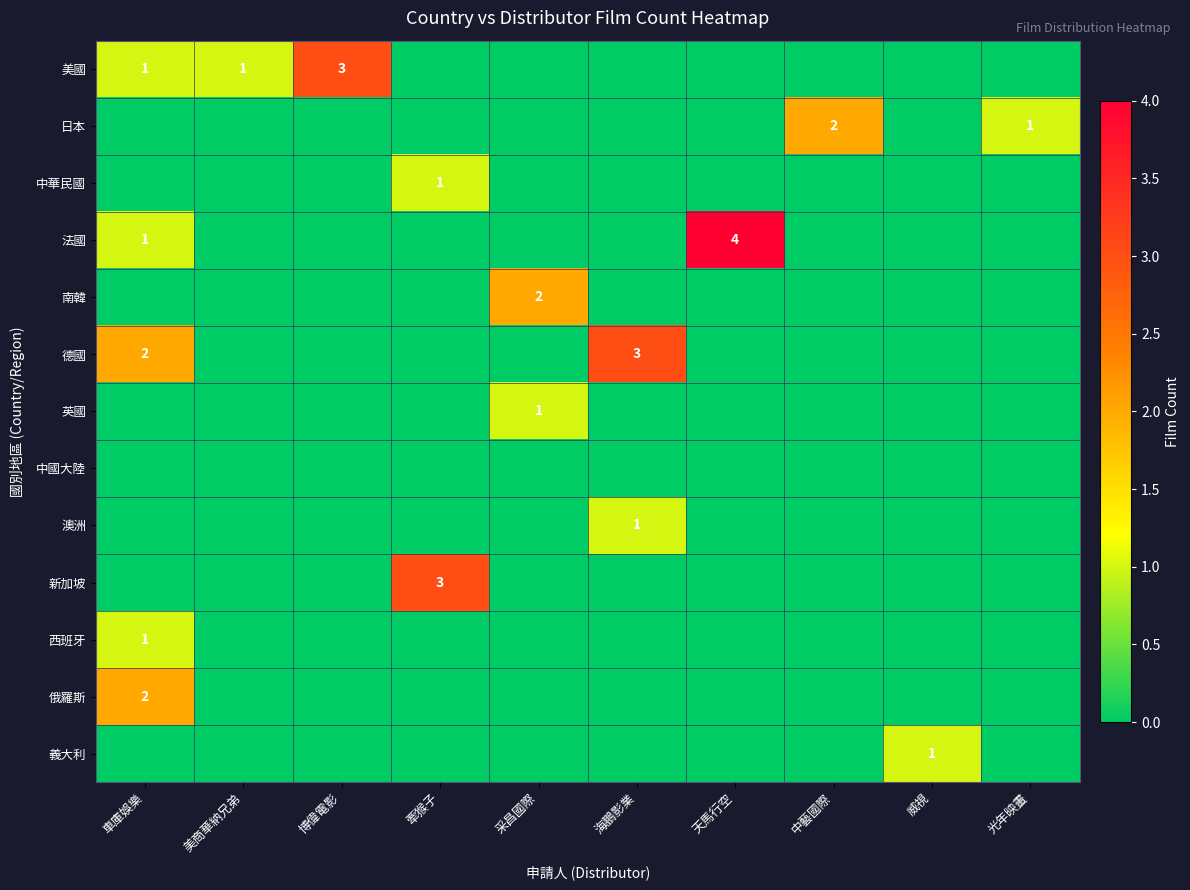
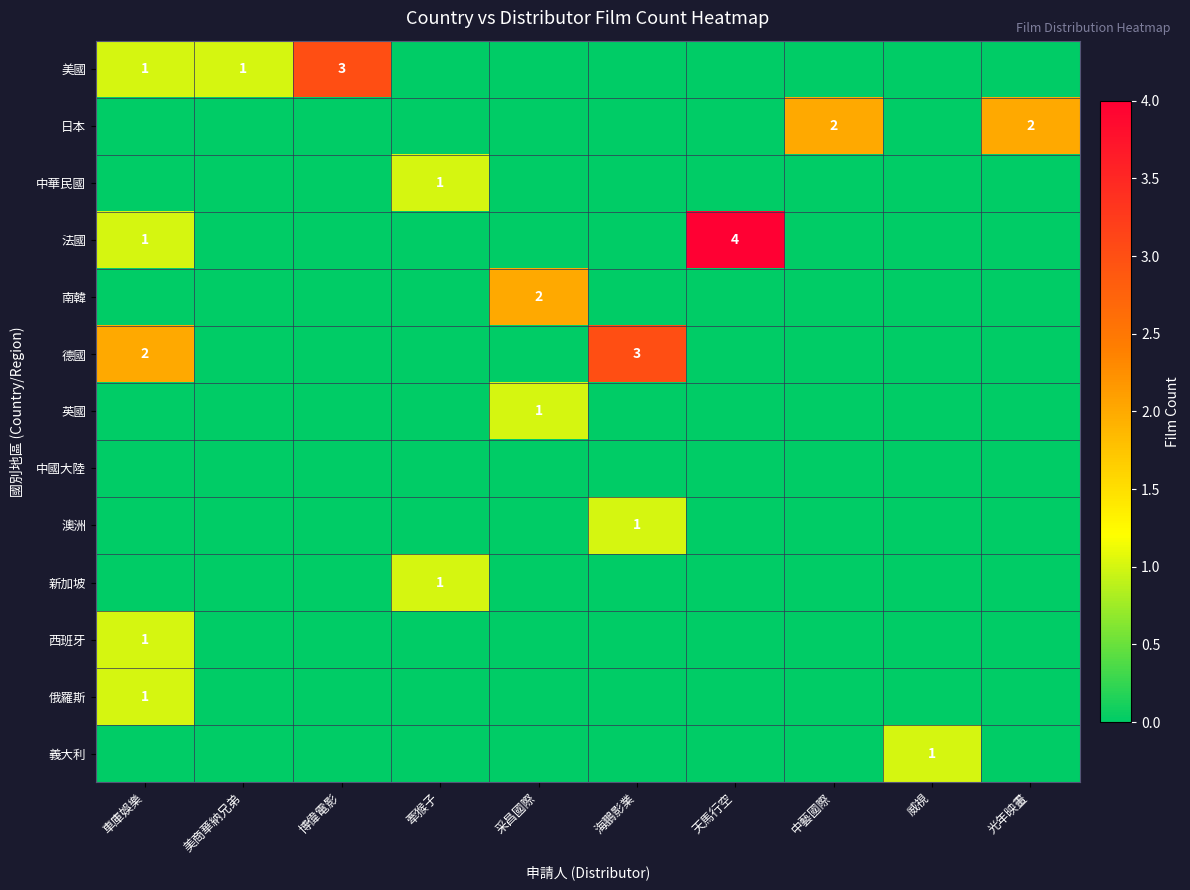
  {
    "美國": {
      "車庫娛樂": 1,
      "美商華納兄弟": 1,
      "博偉電影": 3
    },
    "日本": {
      "中藝國際": 2,
-     "光年映畫": 1
+     "光年映畫": 2
    },
    "中華民國": {
      "牽猴子": 1
    },
    "法國": {
      "車庫娛樂": 1,
      "天馬行空": 4
    },
    "南韓": {
      "采昌國際": 2
    },
    "德國": {
      "車庫娛樂": 2,
      "海鵬影業": 3
    },
    "英國": {
      "采昌國際": 1
    },
    "澳洲": {
      "海鵬影業": 1
    },
    "新加坡": {
-     "牽猴子": 3
+     "牽猴子": 1
    },
    "西班牙": {
      "車庫娛樂": 1
    },
    "俄羅斯": {
-     "車庫娛樂": 2
+     "車庫娛樂": 1
    },
    "義大利": {
      "威視": 1
    }
  }
